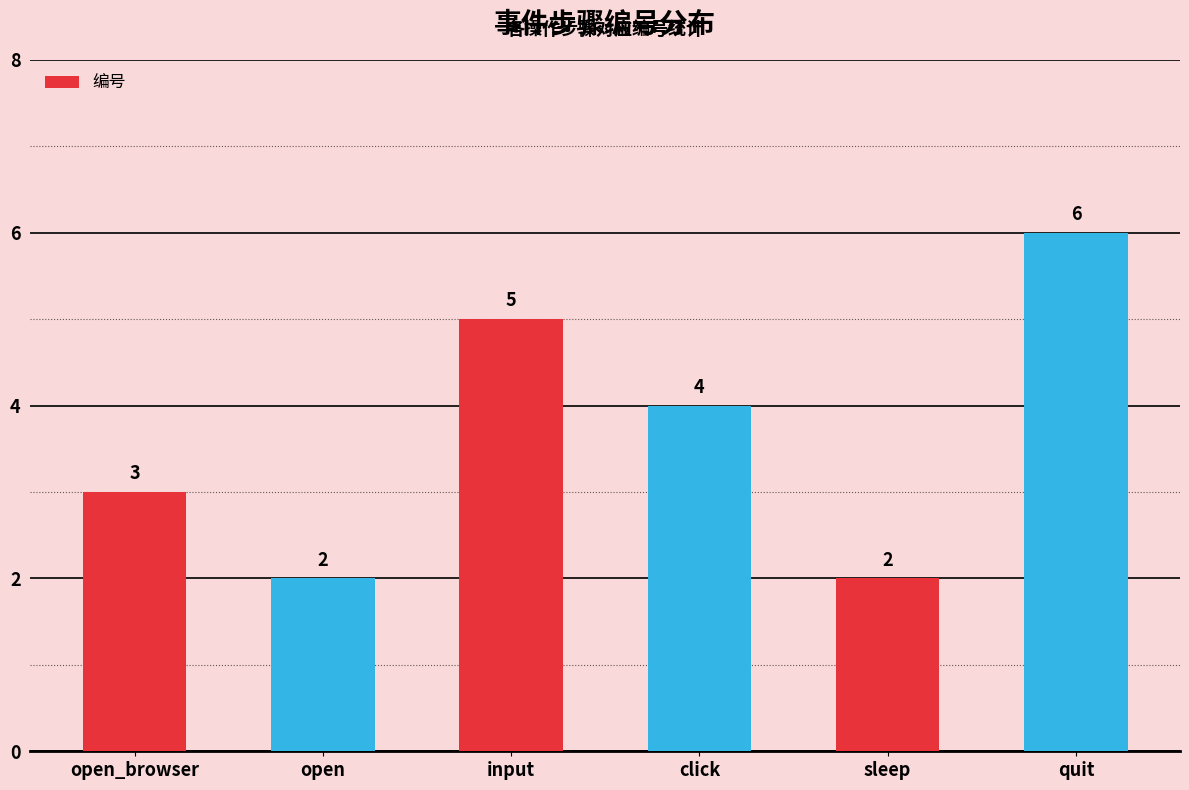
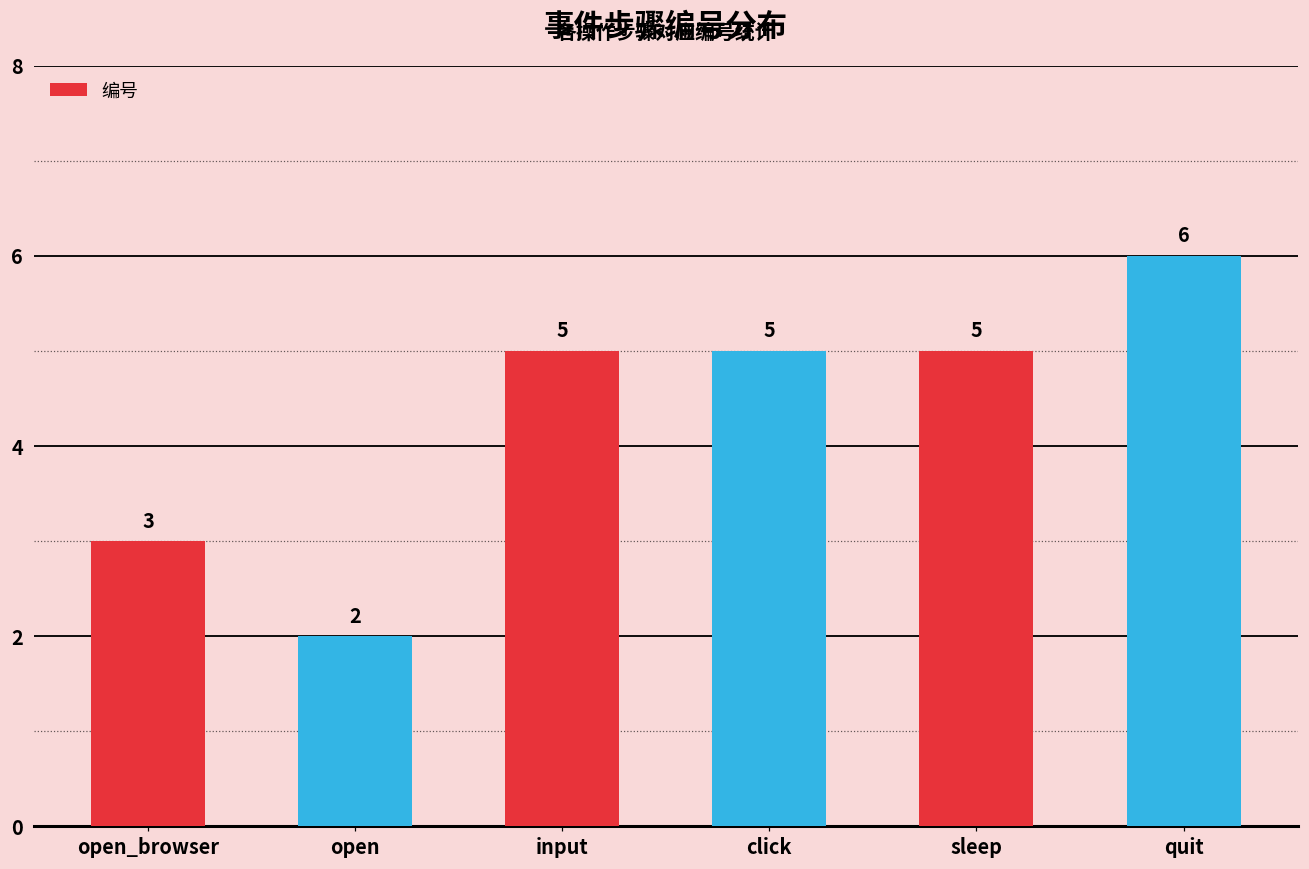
  {
    "open_browser": 3,
    "open": 2,
    "input": 5,
-   "click": 4,
-   "sleep": 2,
+   "click": 5,
+   "sleep": 5,
    "quit": 6
  }
